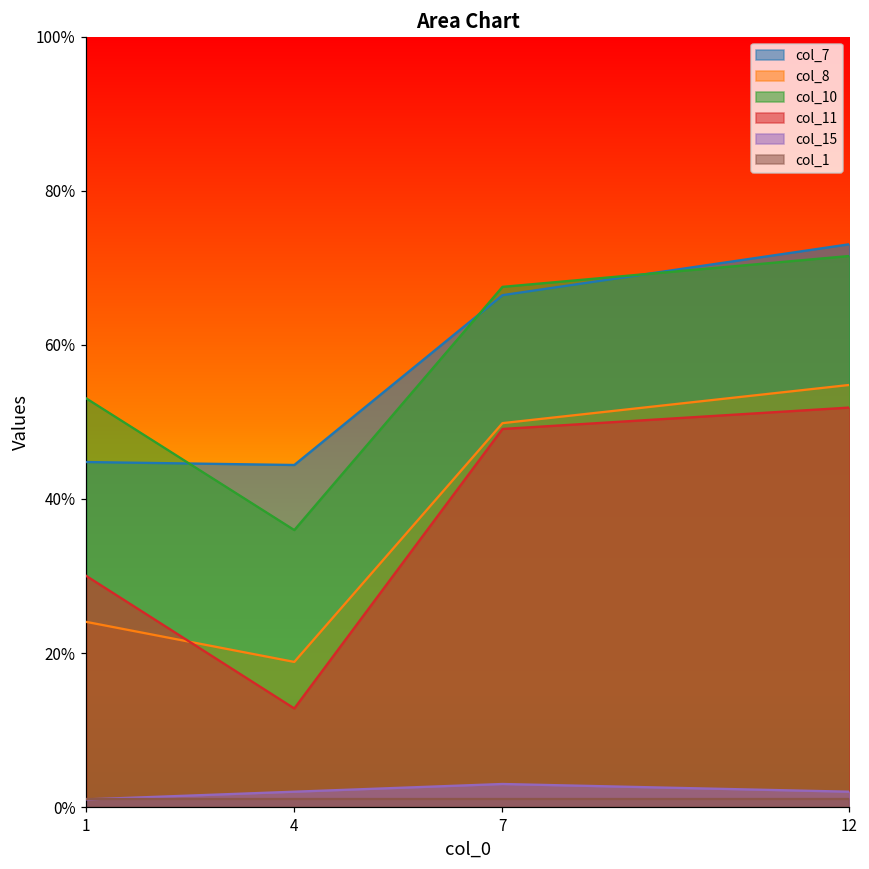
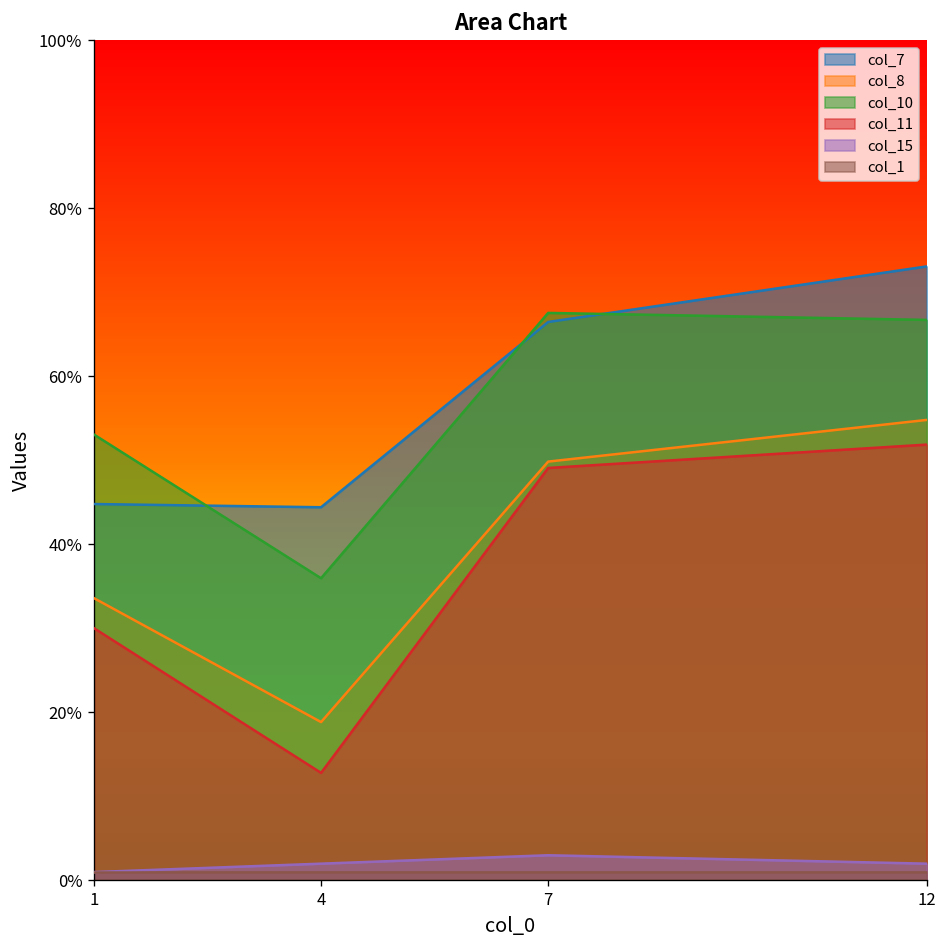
  {
    "col_7": {
      "1": "45%",
      "4": "44%",
      "7": "66%",
      "12": "73%"
    },
    "col_8": {
-     "1": "24%",
+     "1": "34%",
      "4": "19%",
      "7": "50%",
      "12": "55%"
    },
    "col_10": {
      "1": "53%",
      "4": "36%",
      "7": "68%",
-     "12": "72%"
+     "12": "67%"
    },
    "col_11": {
      "1": "30%",
      "4": "13%",
      "7": "49%",
      "12": "52%"
    },
    "col_15": {
      "4": "2%",
      "7": "3%",
      "12": "2%"
    },
    "col_1": {
      "4": "1%",
      "7": "1%",
      "12": "1%"
    }
  }
